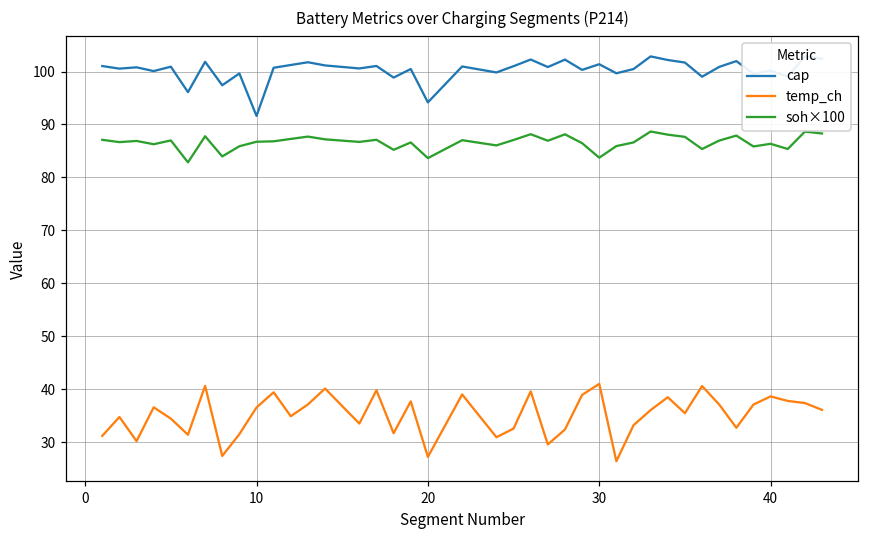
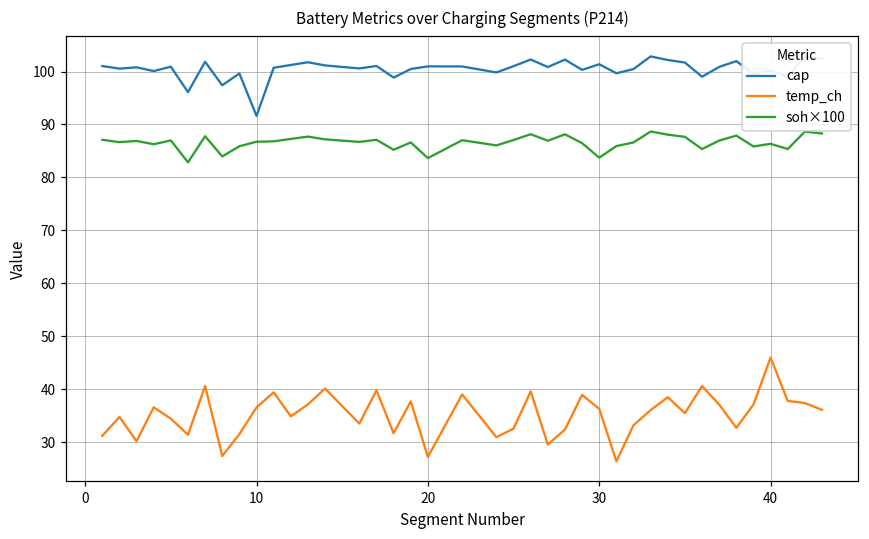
  {
    "cap": {
      "10": 92,
-     "20": 94,
+     "20": 101,
      "30": 101
    },
    "temp_ch": {
      "10": 37,
      "20": 27,
-     "30": 41,
-     "40": 39
+     "30": 36,
+     "40": 46
    },
    "soh×100": {
      "10": 87,
      "20": 84,
      "30": 84,
      "40": 86
    }
  }
